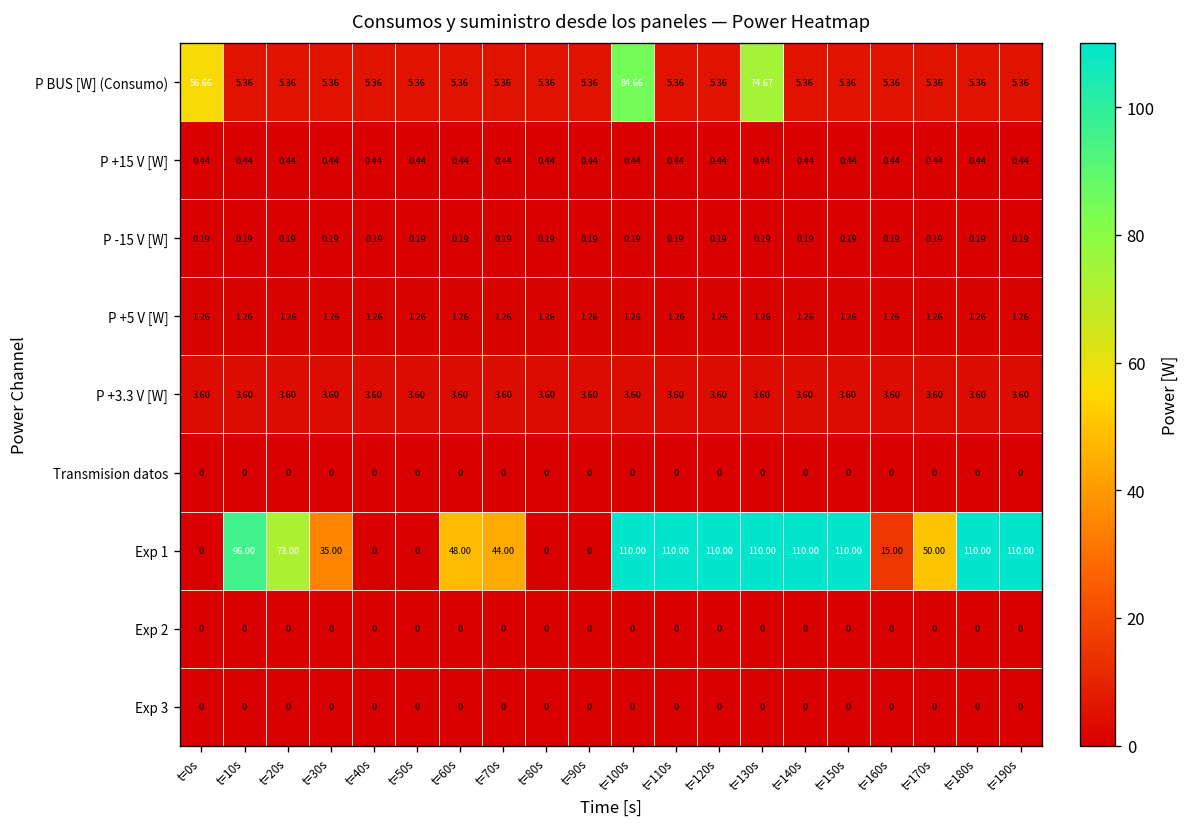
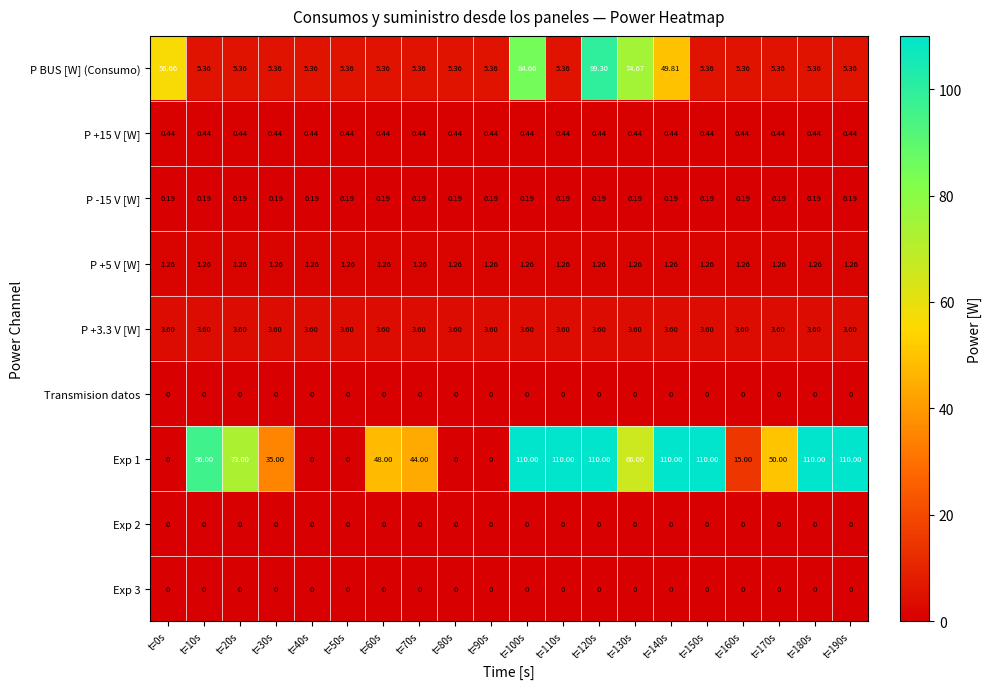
  {
    "P BUS [W] (Consumo)": {
      "t=0s": 56.66,
      "t=10s": 5.36,
      "t=20s": 5.36,
      "t=30s": 5.36,
      "t=40s": 5.36,
      "t=50s": 5.36,
      "t=60s": 5.36,
      "t=70s": 5.36,
      "t=80s": 5.36,
      "t=90s": 5.36,
      "t=100s": 84.66,
      "t=110s": 5.36,
-     "t=120s": 5.36,
+     "t=120s": 99.30,
      "t=130s": 74.67,
-     "t=140s": 5.36,
+     "t=140s": 49.81,
      "t=150s": 5.36,
      "t=160s": 5.36,
      "t=170s": 5.36,
      "t=180s": 5.36,
      "t=190s": 5.36
    },
    "P +15 V [W]": {
      "t=0s": 0.44,
      "t=10s": 0.44,
      "t=20s": 0.44,
      "t=30s": 0.44,
      "t=40s": 0.44,
      "t=50s": 0.44,
      "t=60s": 0.44,
      "t=70s": 0.44,
      "t=80s": 0.44,
      "t=90s": 0.44,
      "t=100s": 0.44,
      "t=110s": 0.44,
      "t=120s": 0.44,
      "t=130s": 0.44,
      "t=140s": 0.44,
      "t=150s": 0.44,
      "t=160s": 0.44,
      "t=170s": 0.44,
      "t=180s": 0.44,
      "t=190s": 0.44
    },
    "P -15 V [W]": {
      "t=0s": 0.19,
      "t=10s": 0.19,
      "t=20s": 0.19,
      "t=30s": 0.19,
      "t=40s": 0.19,
      "t=50s": 0.19,
      "t=60s": 0.19,
      "t=70s": 0.19,
      "t=80s": 0.19,
      "t=90s": 0.19,
      "t=100s": 0.19,
      "t=110s": 0.19,
      "t=120s": 0.19,
      "t=130s": 0.19,
      "t=140s": 0.19,
      "t=150s": 0.19,
      "t=160s": 0.19,
      "t=170s": 0.19,
      "t=180s": 0.19,
      "t=190s": 0.19
    },
    "P +5 V [W]": {
      "t=0s": 1.26,
      "t=10s": 1.26,
      "t=20s": 1.26,
      "t=30s": 1.26,
      "t=40s": 1.26,
      "t=50s": 1.26,
      "t=60s": 1.26,
      "t=70s": 1.26,
      "t=80s": 1.26,
      "t=90s": 1.26,
      "t=100s": 1.26,
      "t=110s": 1.26,
      "t=120s": 1.26,
      "t=130s": 1.26,
      "t=140s": 1.26,
      "t=150s": 1.26,
      "t=160s": 1.26,
      "t=170s": 1.26,
      "t=180s": 1.26,
      "t=190s": 1.26
    },
    "P +3.3 V [W]": {
      "t=0s": 3.60,
      "t=10s": 3.60,
      "t=20s": 3.60,
      "t=30s": 3.60,
      "t=40s": 3.60,
      "t=50s": 3.60,
      "t=60s": 3.60,
      "t=70s": 3.60,
      "t=80s": 3.60,
      "t=90s": 3.60,
      "t=100s": 3.60,
      "t=110s": 3.60,
      "t=120s": 3.60,
      "t=130s": 3.60,
      "t=140s": 3.60,
      "t=150s": 3.60,
      "t=160s": 3.60,
      "t=170s": 3.60,
      "t=180s": 3.60,
      "t=190s": 3.60
    },
    "Transmision datos": {
      "t=0s": 0,
      "t=10s": 0,
      "t=20s": 0,
      "t=30s": 0,
      "t=40s": 0,
      "t=50s": 0,
      "t=60s": 0,
      "t=70s": 0,
      "t=80s": 0,
      "t=90s": 0,
      "t=100s": 0,
      "t=110s": 0,
      "t=120s": 0,
      "t=130s": 0,
      "t=140s": 0,
      "t=150s": 0,
      "t=160s": 0,
      "t=170s": 0,
      "t=180s": 0,
      "t=190s": 0
    },
    "Exp 1": {
      "t=0s": 0,
      "t=10s": 96.00,
      "t=20s": 73.00,
      "t=30s": 35.00,
      "t=40s": 0,
      "t=50s": 0,
      "t=60s": 48.00,
      "t=70s": 44.00,
      "t=80s": 0,
      "t=90s": 0,
      "t=100s": 110.00,
      "t=110s": 110.00,
      "t=120s": 110.00,
-     "t=130s": 110.00,
+     "t=130s": 66.00,
      "t=140s": 110.00,
      "t=150s": 110.00,
      "t=160s": 15.00,
      "t=170s": 50.00,
      "t=180s": 110.00,
      "t=190s": 110.00
    },
    "Exp 2": {
      "t=0s": 0,
      "t=10s": 0,
      "t=20s": 0,
      "t=30s": 0,
      "t=40s": 0,
      "t=50s": 0,
      "t=60s": 0,
      "t=70s": 0,
      "t=80s": 0,
      "t=90s": 0,
      "t=100s": 0,
      "t=110s": 0,
      "t=120s": 0,
      "t=130s": 0,
      "t=140s": 0,
      "t=150s": 0,
      "t=160s": 0,
      "t=170s": 0,
      "t=180s": 0,
      "t=190s": 0
    },
    "Exp 3": {
      "t=0s": 0,
      "t=10s": 0,
      "t=20s": 0,
      "t=30s": 0,
      "t=40s": 0,
      "t=50s": 0,
      "t=60s": 0,
      "t=70s": 0,
      "t=80s": 0,
      "t=90s": 0,
      "t=100s": 0,
      "t=110s": 0,
      "t=120s": 0,
      "t=130s": 0,
      "t=140s": 0,
      "t=150s": 0,
      "t=160s": 0,
      "t=170s": 0,
      "t=180s": 0,
      "t=190s": 0
    }
  }
